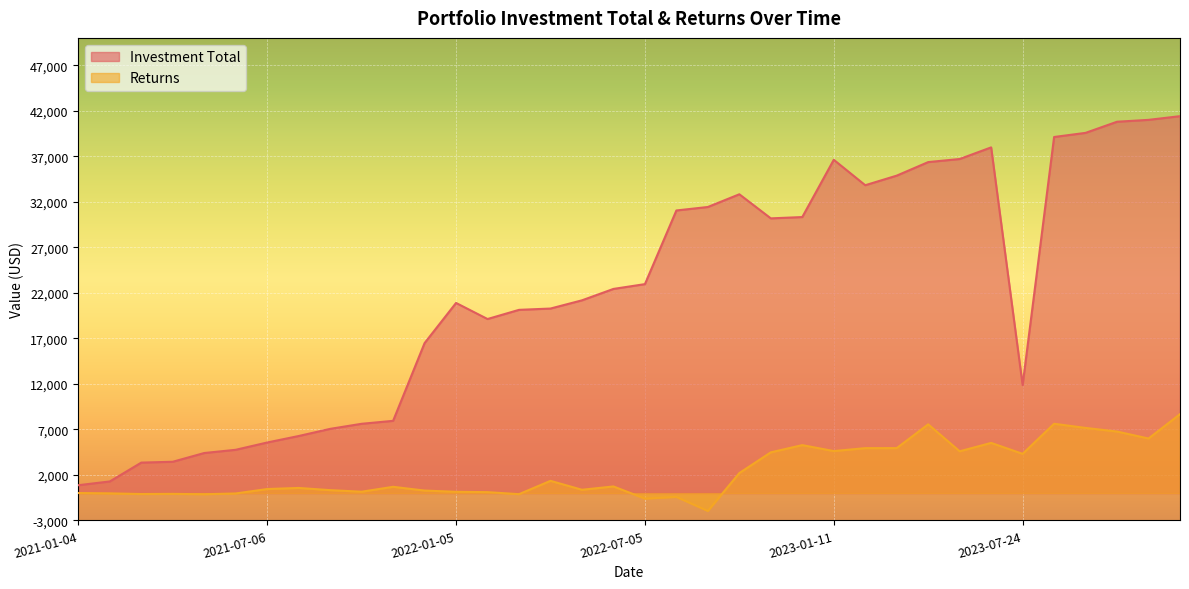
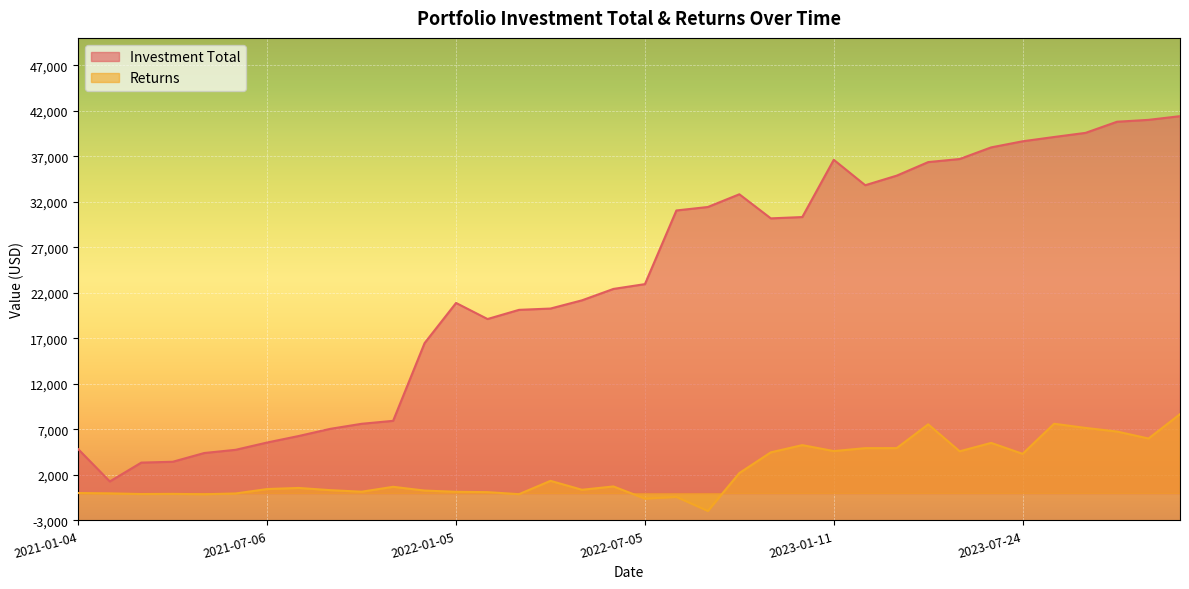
  {
    "Investment Total": {
-     "2021-01-04": "1,000",
+     "2021-01-04": "5,000",
      "2021-07-06": "6,000",
      "2022-01-05": "21,000",
      "2022-07-05": "23,000",
      "2023-01-11": "37,000",
-     "2023-07-24": "12,000"
+     "2023-07-24": "39,000"
    }
  }
